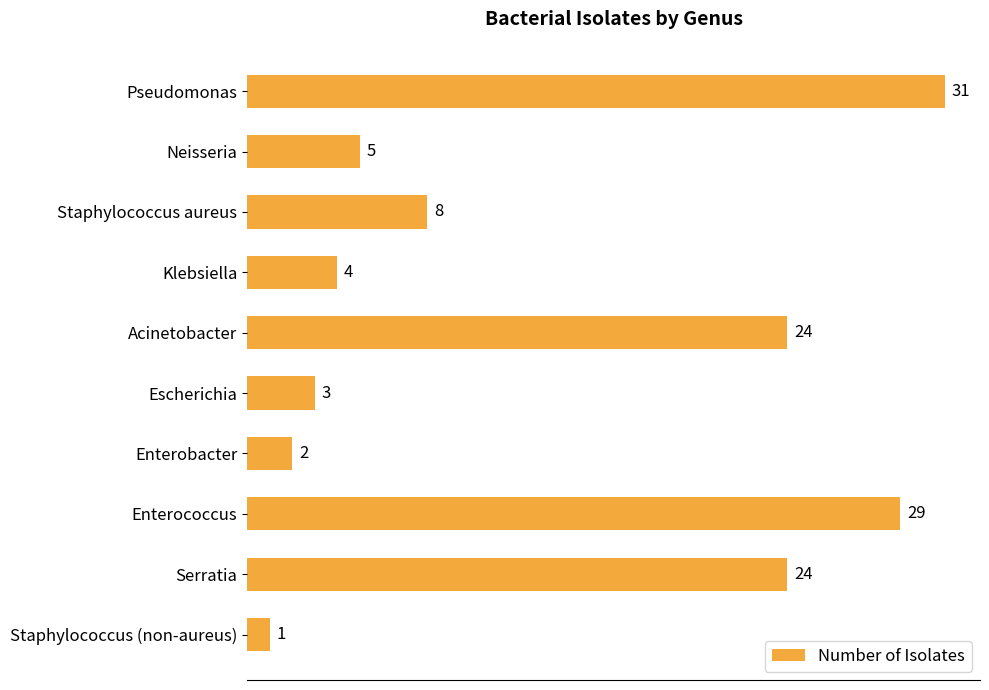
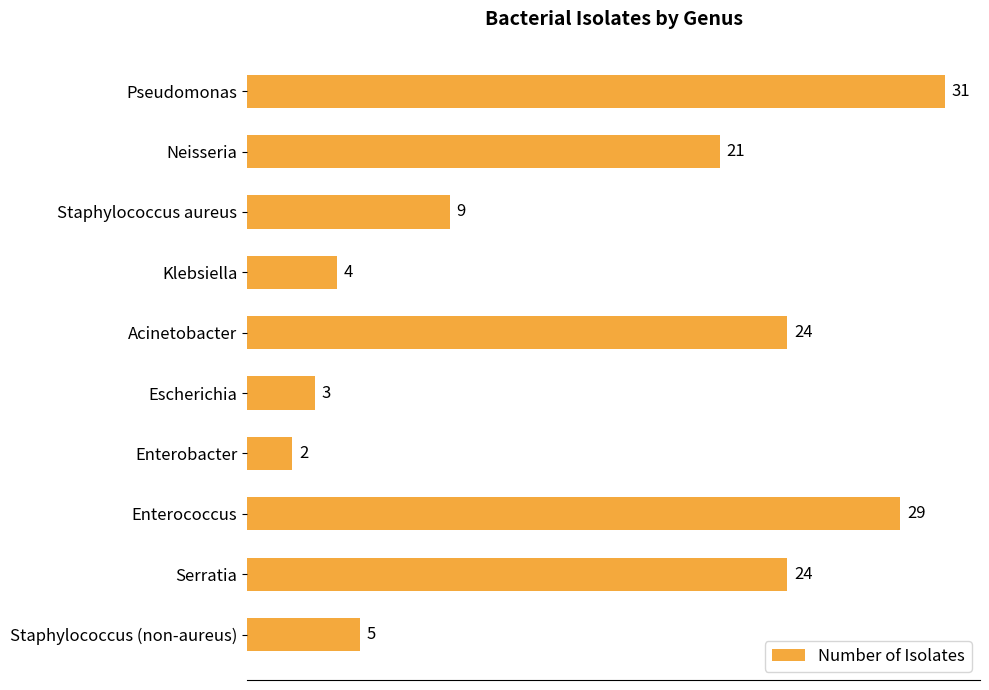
  {
    "Pseudomonas": 31,
-   "Neisseria": 5,
-   "Staphylococcus aureus": 8,
+   "Neisseria": 21,
+   "Staphylococcus aureus": 9,
    "Klebsiella": 4,
    "Acinetobacter": 24,
    "Escherichia": 3,
    "Enterobacter": 2,
    "Enterococcus": 29,
    "Serratia": 24,
-   "Staphylococcus (non-aureus)": 1
+   "Staphylococcus (non-aureus)": 5
  }
